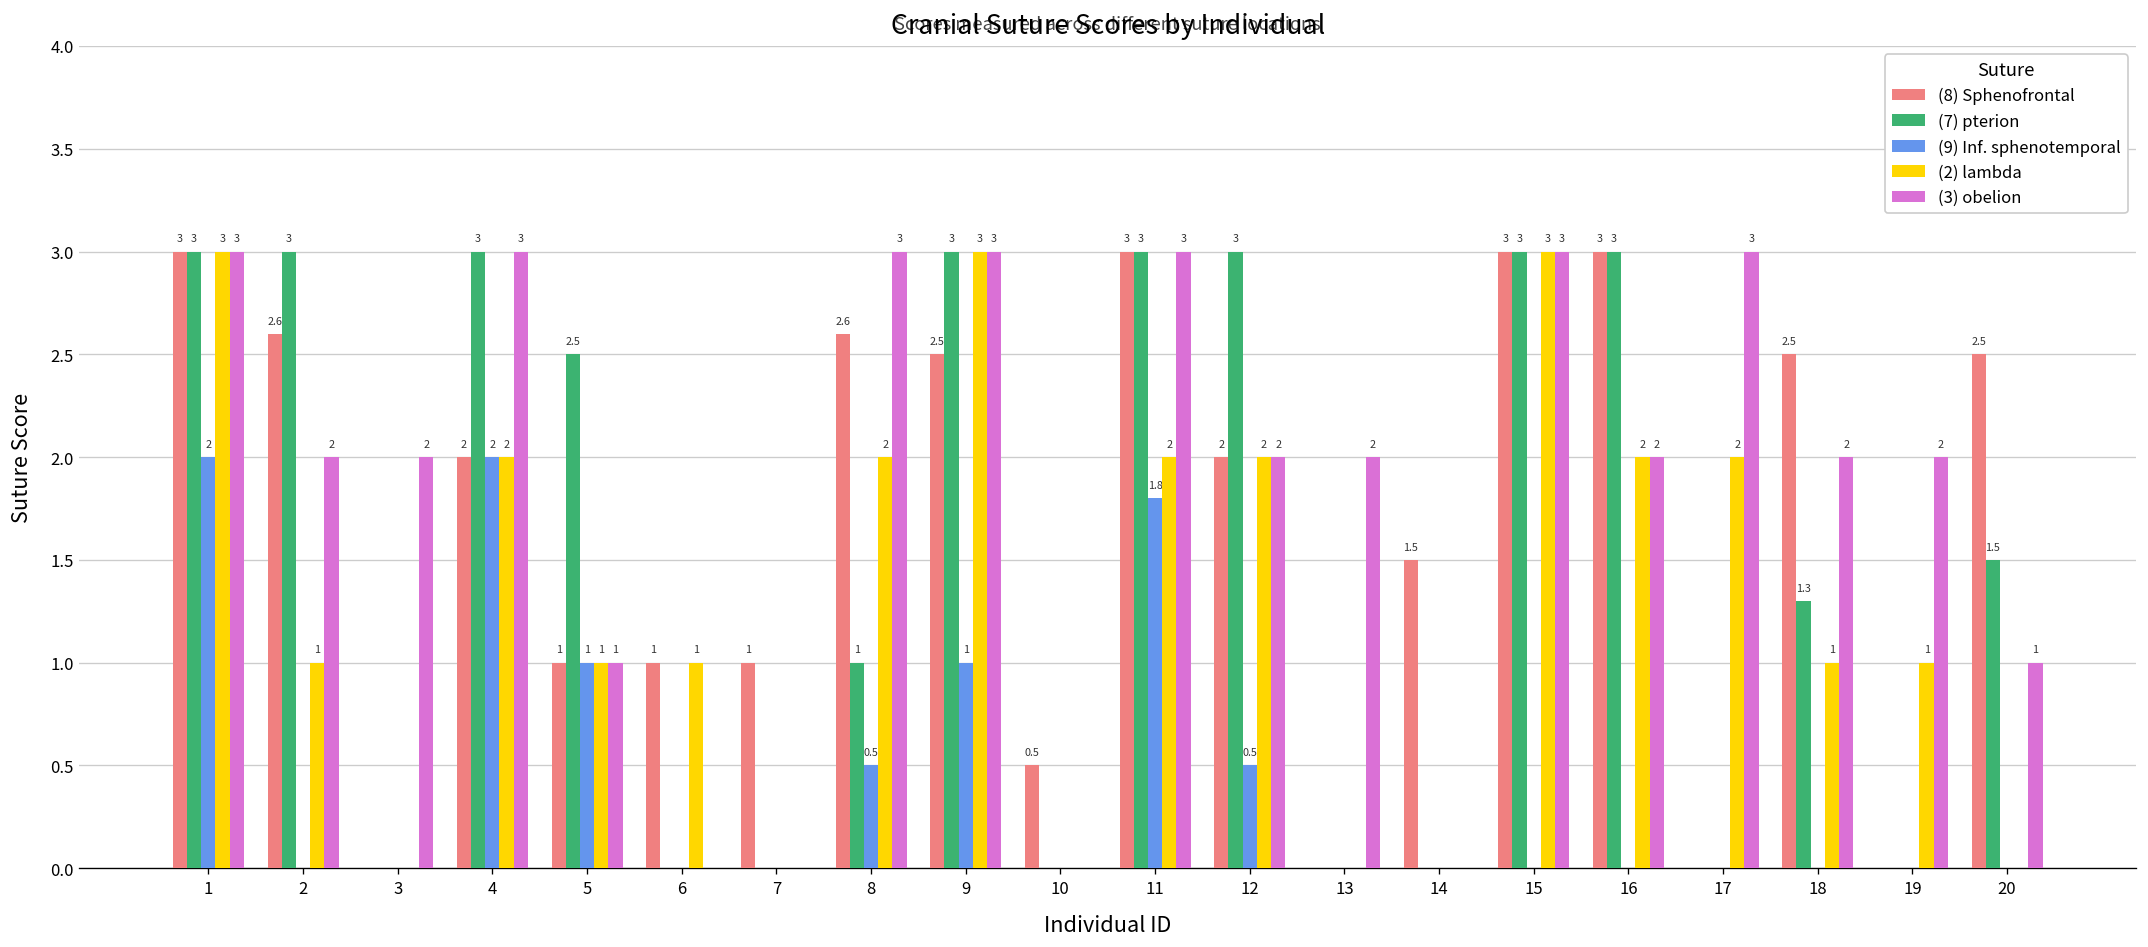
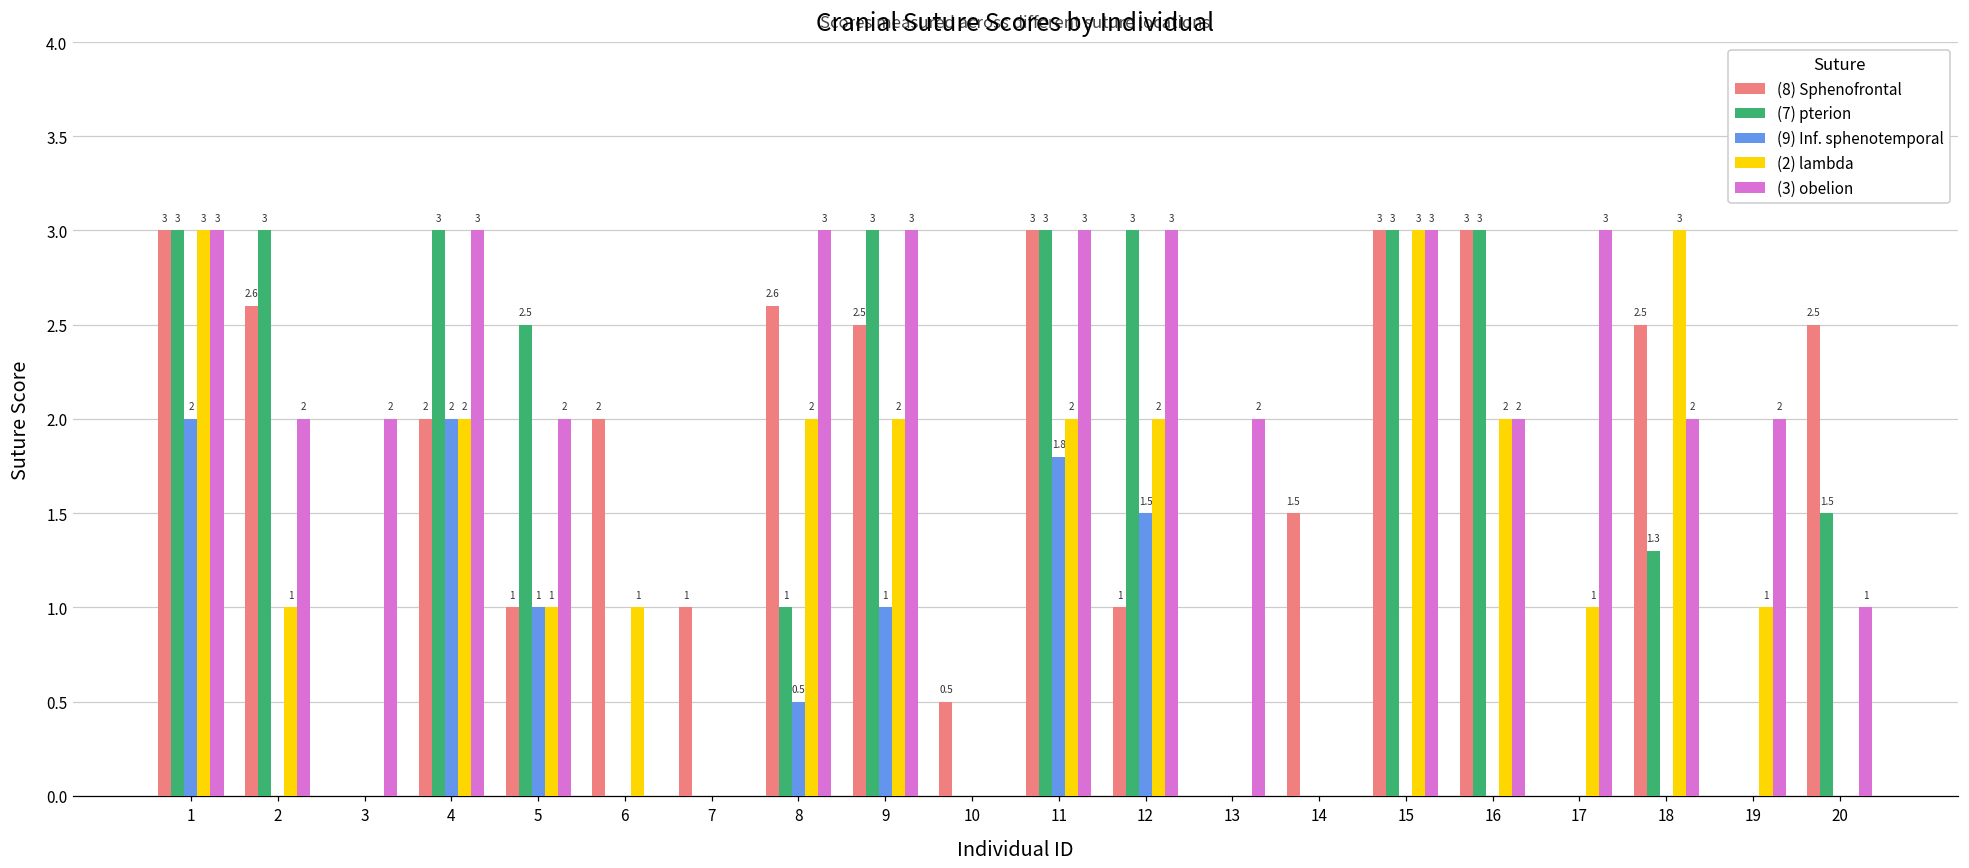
  {
    "(8) Sphenofrontal": {
      "1": 3,
      "2": 2.6,
      "4": 2,
      "5": 1,
-     "6": 1,
+     "6": 2,
      "7": 1,
      "8": 2.6,
      "9": 2.5,
      "10": 0.5,
      "11": 3,
-     "12": 2,
+     "12": 1,
      "14": 1.5,
      "15": 3,
      "16": 3,
      "18": 2.5,
      "20": 2.5
    },
    "(7) pterion": {
      "1": 3,
      "2": 3,
      "4": 3,
      "5": 2.5,
      "8": 1,
      "9": 3,
      "11": 3,
      "12": 3,
      "15": 3,
      "16": 3,
      "18": 1.3,
      "20": 1.5
    },
    "(9) Inf. sphenotemporal": {
      "1": 2,
      "4": 2,
      "5": 1,
      "8": 0.5,
      "9": 1,
      "11": 1.8,
-     "12": 0.5
+     "12": 1.5
    },
    "(2) lambda": {
      "1": 3,
      "2": 1,
      "4": 2,
      "5": 1,
      "6": 1,
      "8": 2,
-     "9": 3,
+     "9": 2,
      "11": 2,
      "12": 2,
      "15": 3,
      "16": 2,
-     "17": 2,
-     "18": 1,
+     "17": 1,
+     "18": 3,
      "19": 1
    },
    "(3) obelion": {
      "1": 3,
      "2": 2,
      "3": 2,
      "4": 3,
-     "5": 1,
+     "5": 2,
      "8": 3,
      "9": 3,
      "11": 3,
-     "12": 2,
+     "12": 3,
      "13": 2,
      "15": 3,
      "16": 2,
      "17": 3,
      "18": 2,
      "19": 2,
      "20": 1
    }
  }
